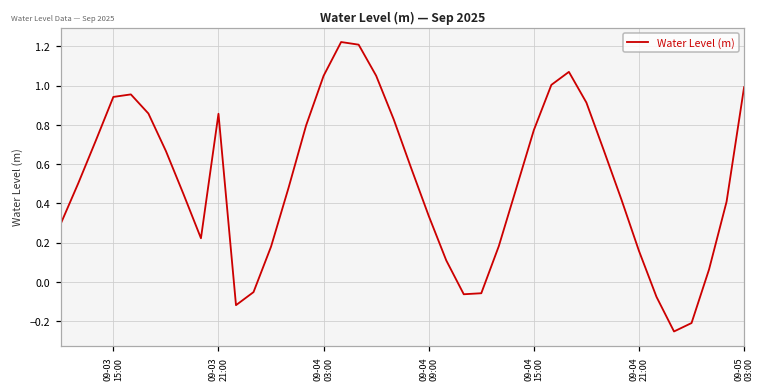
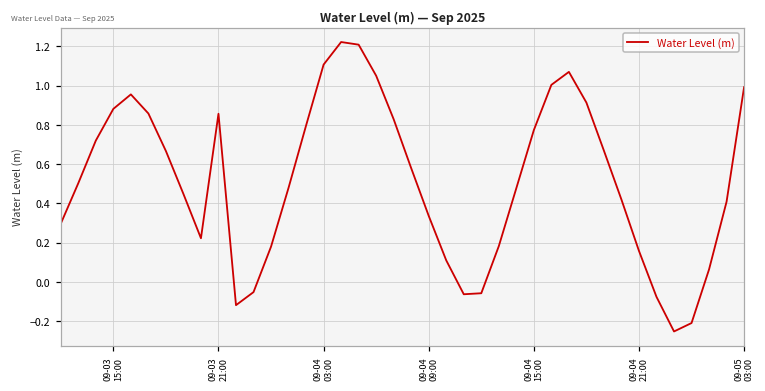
  {
-   "09-03 15:00": 0.94,
+   "09-03 15:00": 0.88,
    "09-03 21:00": 0.86,
-   "09-04 03:00": 1.05,
+   "09-04 03:00": 1.11,
    "09-04 09:00": 0.34,
    "09-04 15:00": 0.77,
    "09-04 21:00": 0.16,
    "09-05 03:00": 0.99
  }
